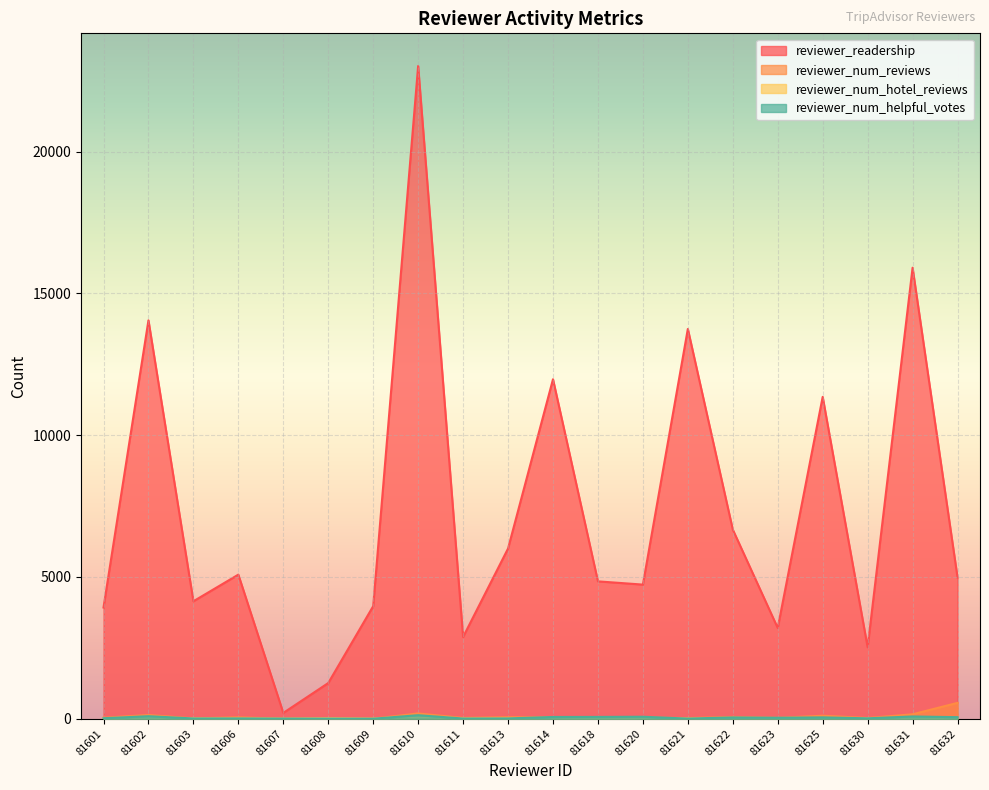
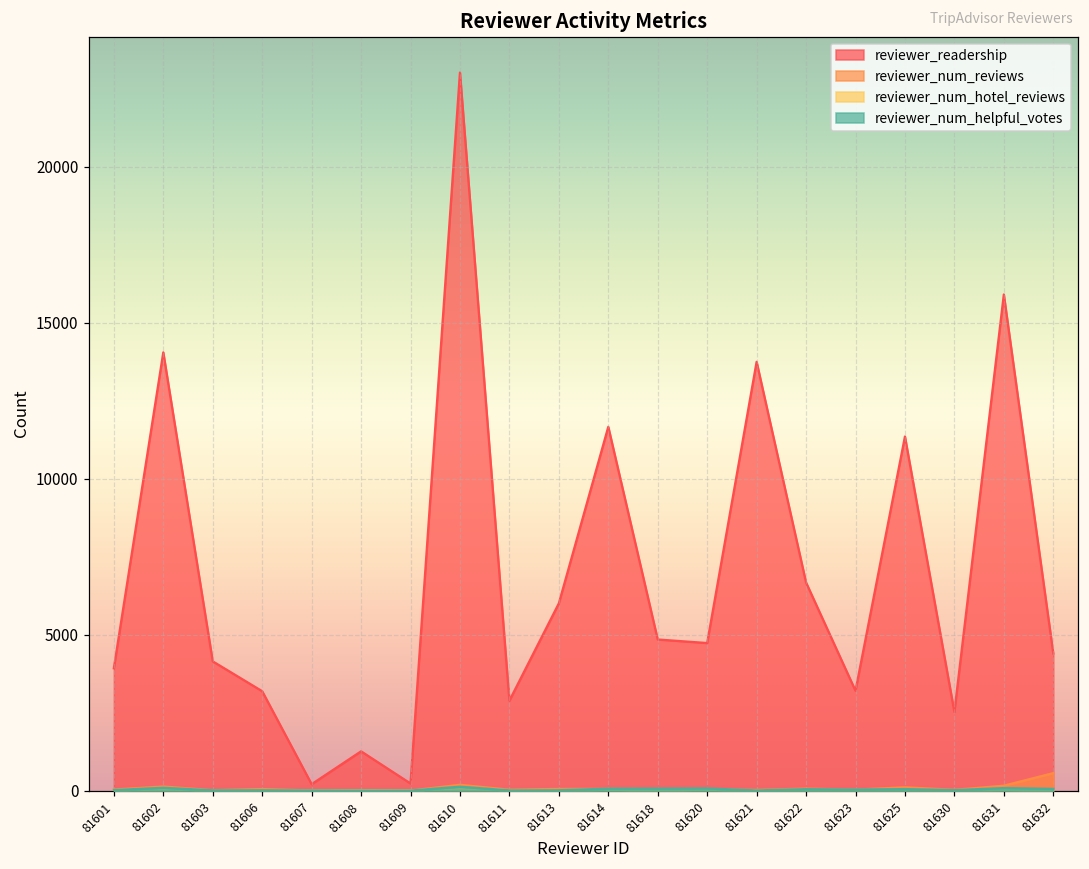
  {
    "reviewer_readership": {
      "81601": 3900,
      "81602": 14000,
      "81603": 4100,
-     "81606": 5100,
+     "81606": 3200,
      "81607": 200,
      "81608": 1300,
-     "81609": 4000,
+     "81609": 200,
      "81610": 23000,
      "81611": 2900,
      "81613": 6000,
-     "81614": 12000,
+     "81614": 11700,
      "81618": 4800,
      "81620": 4700,
      "81621": 13700,
      "81622": 6700,
      "81623": 3200,
      "81625": 11400,
      "81630": 2500,
      "81631": 15900,
-     "81632": 5000
+     "81632": 4400
    },
    "reviewer_num_reviews": {
      "81632": 600
    }
  }
